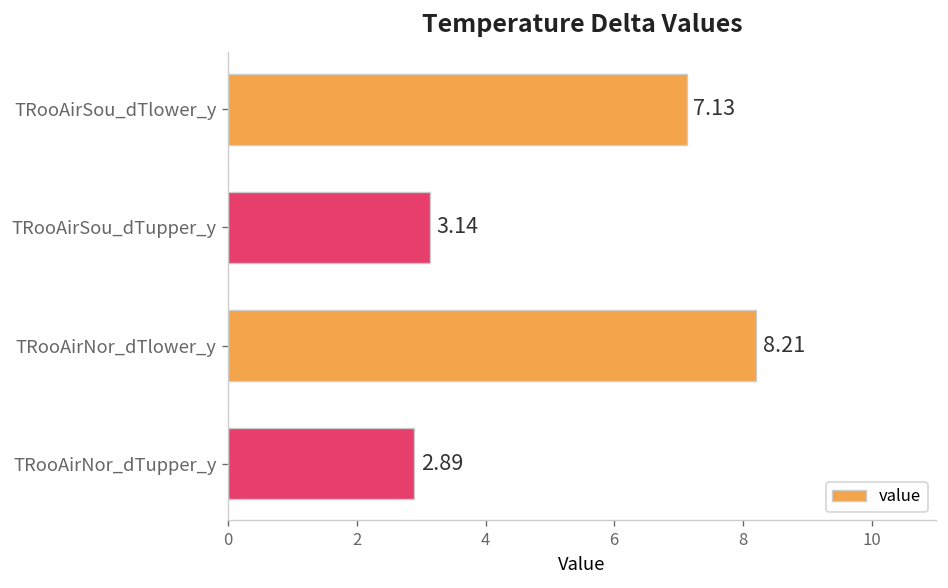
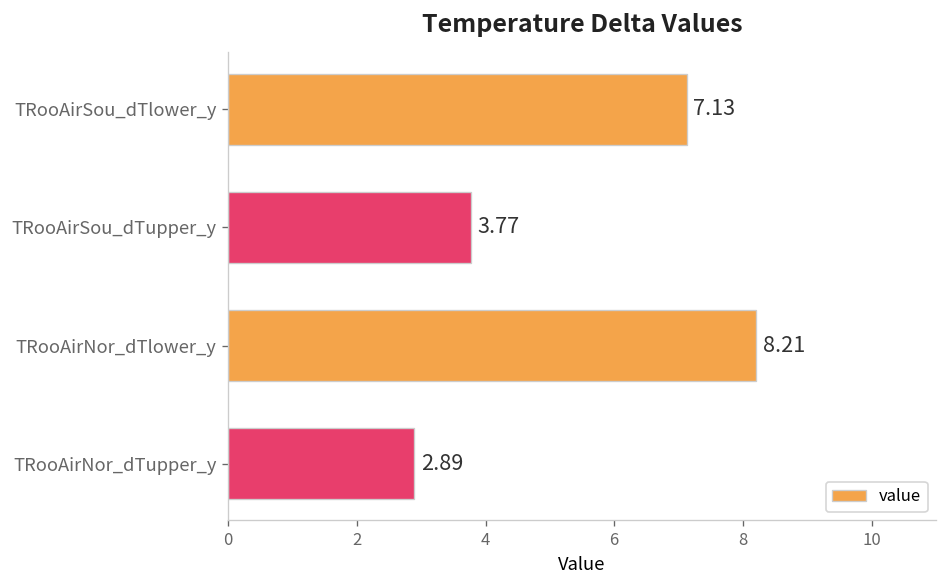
  {
    "TRooAirSou_dTlower_y": 7.13,
-   "TRooAirSou_dTupper_y": 3.14,
+   "TRooAirSou_dTupper_y": 3.77,
    "TRooAirNor_dTlower_y": 8.21,
    "TRooAirNor_dTupper_y": 2.89
  }
